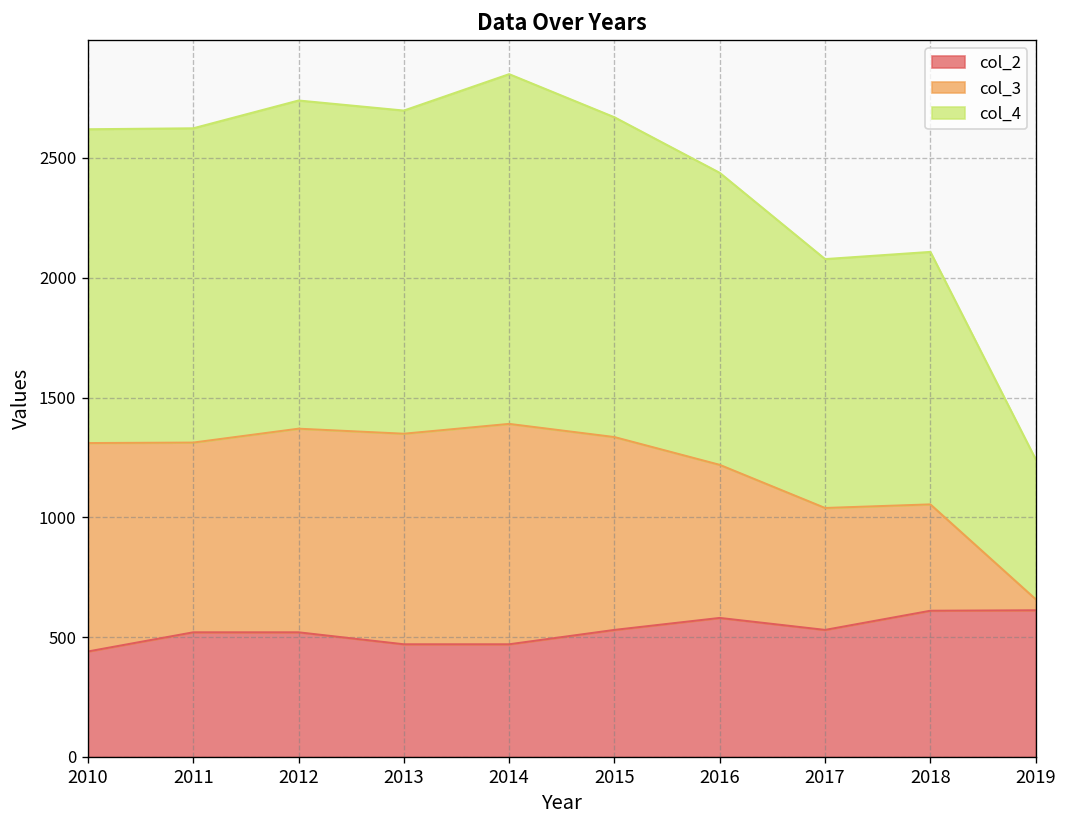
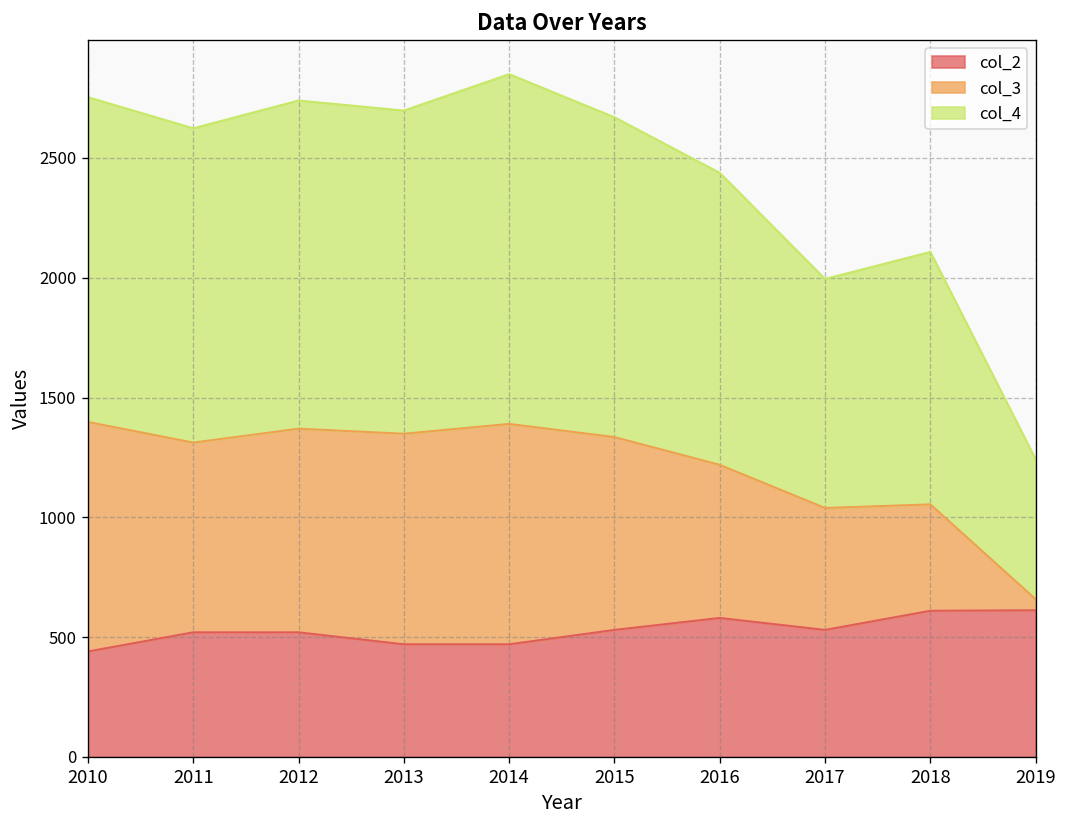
  {
    "col_2": {
      "2010": 440,
      "2011": 520,
      "2012": 520,
      "2013": 470,
      "2014": 470,
      "2015": 530,
      "2016": 580,
      "2017": 530,
      "2018": 610,
      "2019": 610
    },
    "col_3": {
-     "2010": 870,
+     "2010": 960,
      "2011": 790,
      "2012": 850,
      "2013": 880,
      "2014": 920,
      "2015": 810,
      "2016": 640,
      "2017": 510,
      "2018": 440,
      "2019": 50
    },
    "col_4": {
-     "2010": 1310,
+     "2010": 1360,
      "2011": 1310,
      "2012": 1370,
      "2013": 1350,
      "2014": 1460,
      "2015": 1340,
      "2016": 1220,
-     "2017": 1040,
+     "2017": 960,
      "2018": 1050,
      "2019": 580
    }
  }
